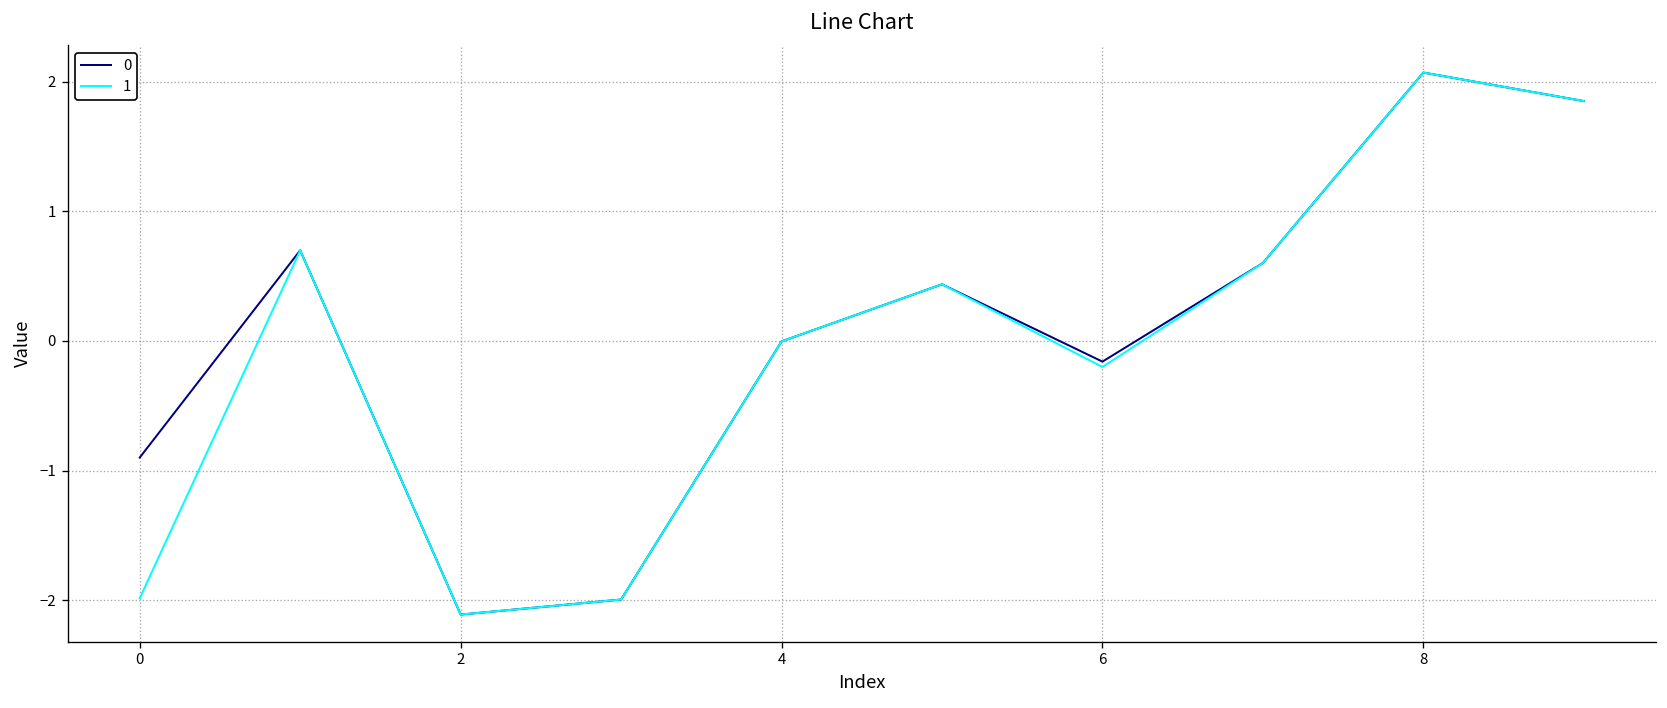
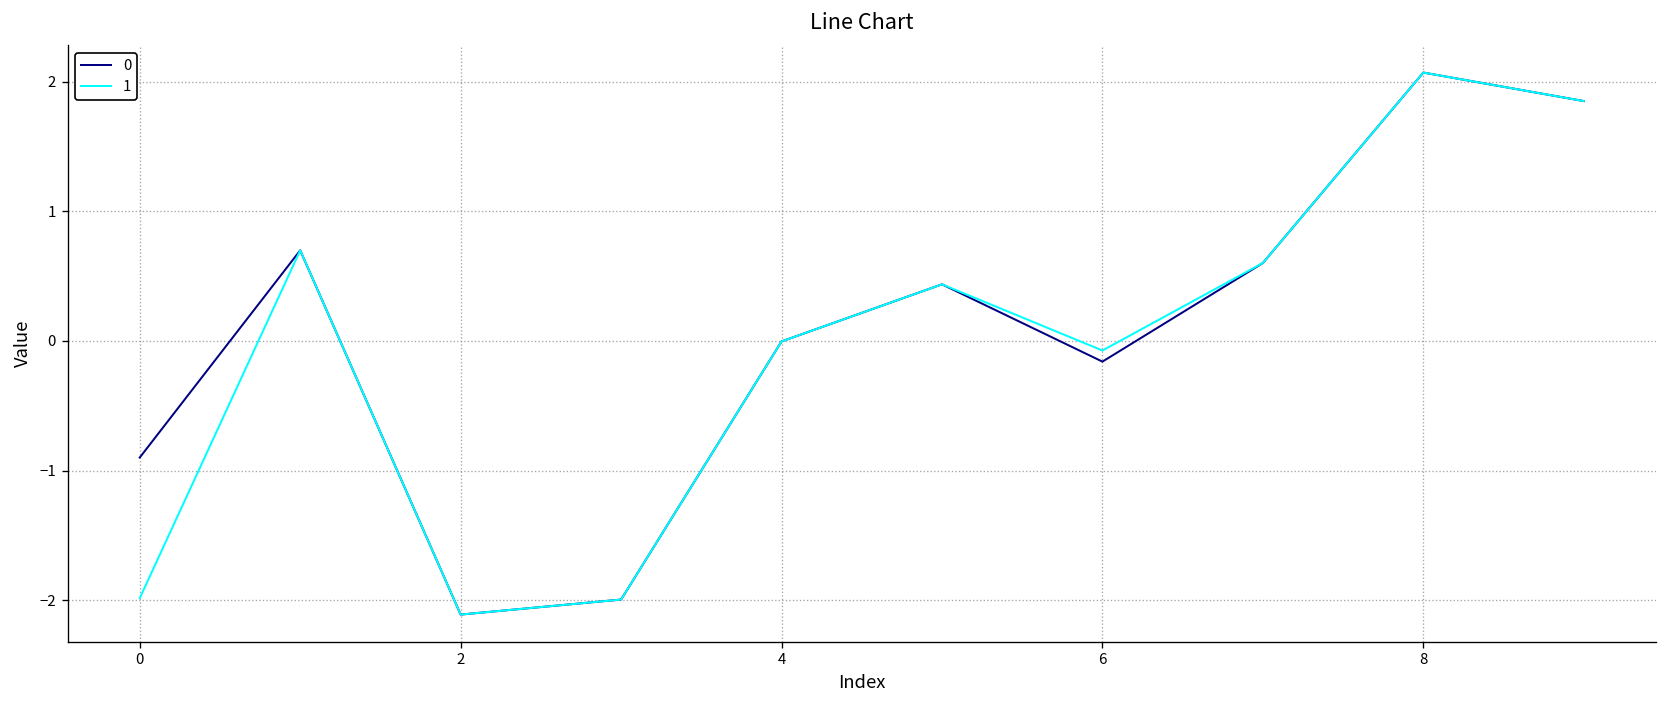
  {
    "0": {
      "0": -0.90,
      "6": -0.16
    },
    "1": {
      "0": -1.98,
-     "6": -0.20
+     "6": -0.07
    }
  }
